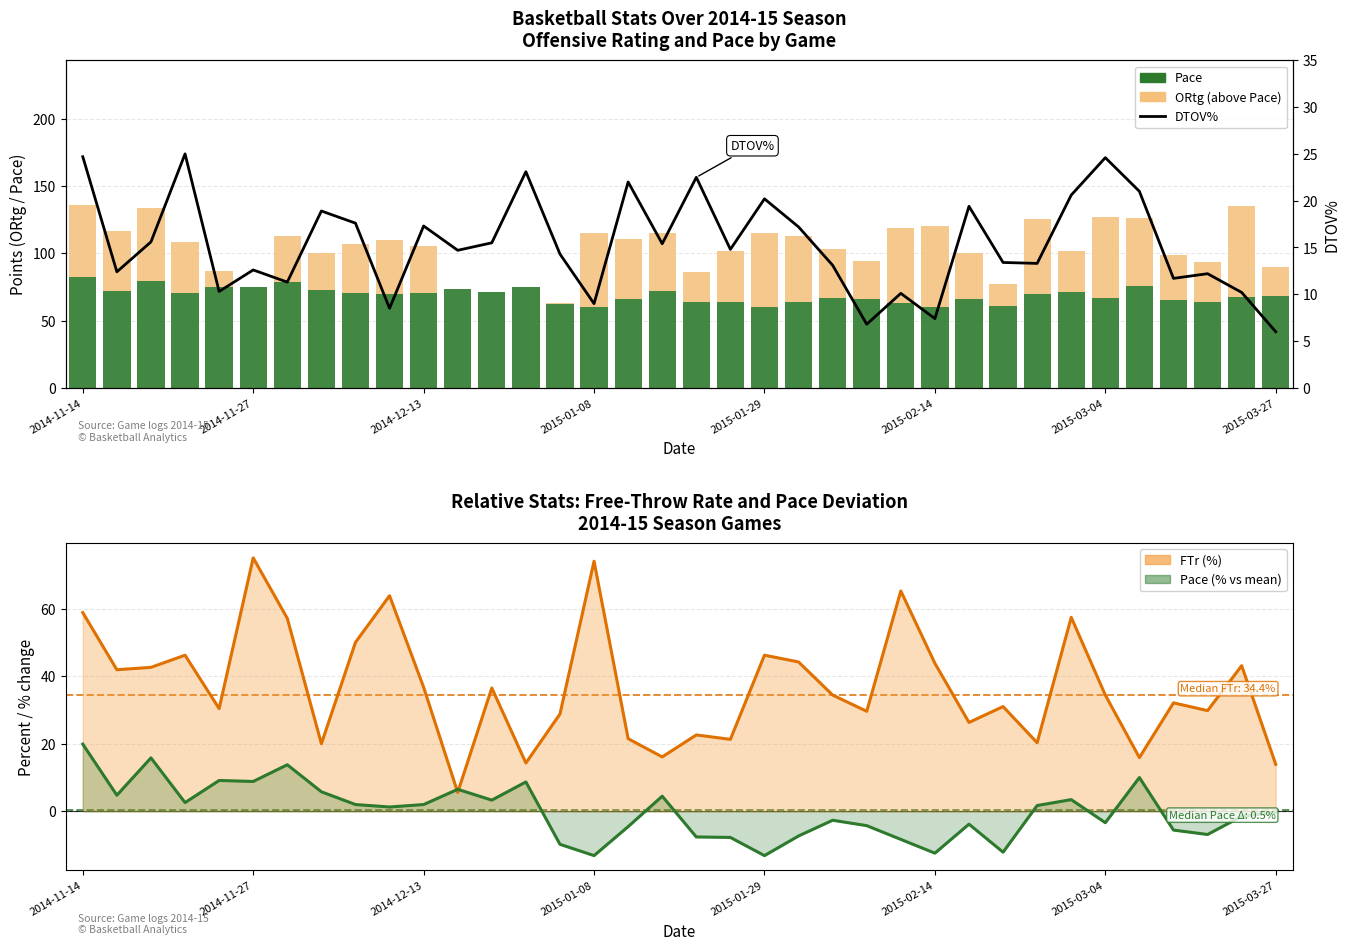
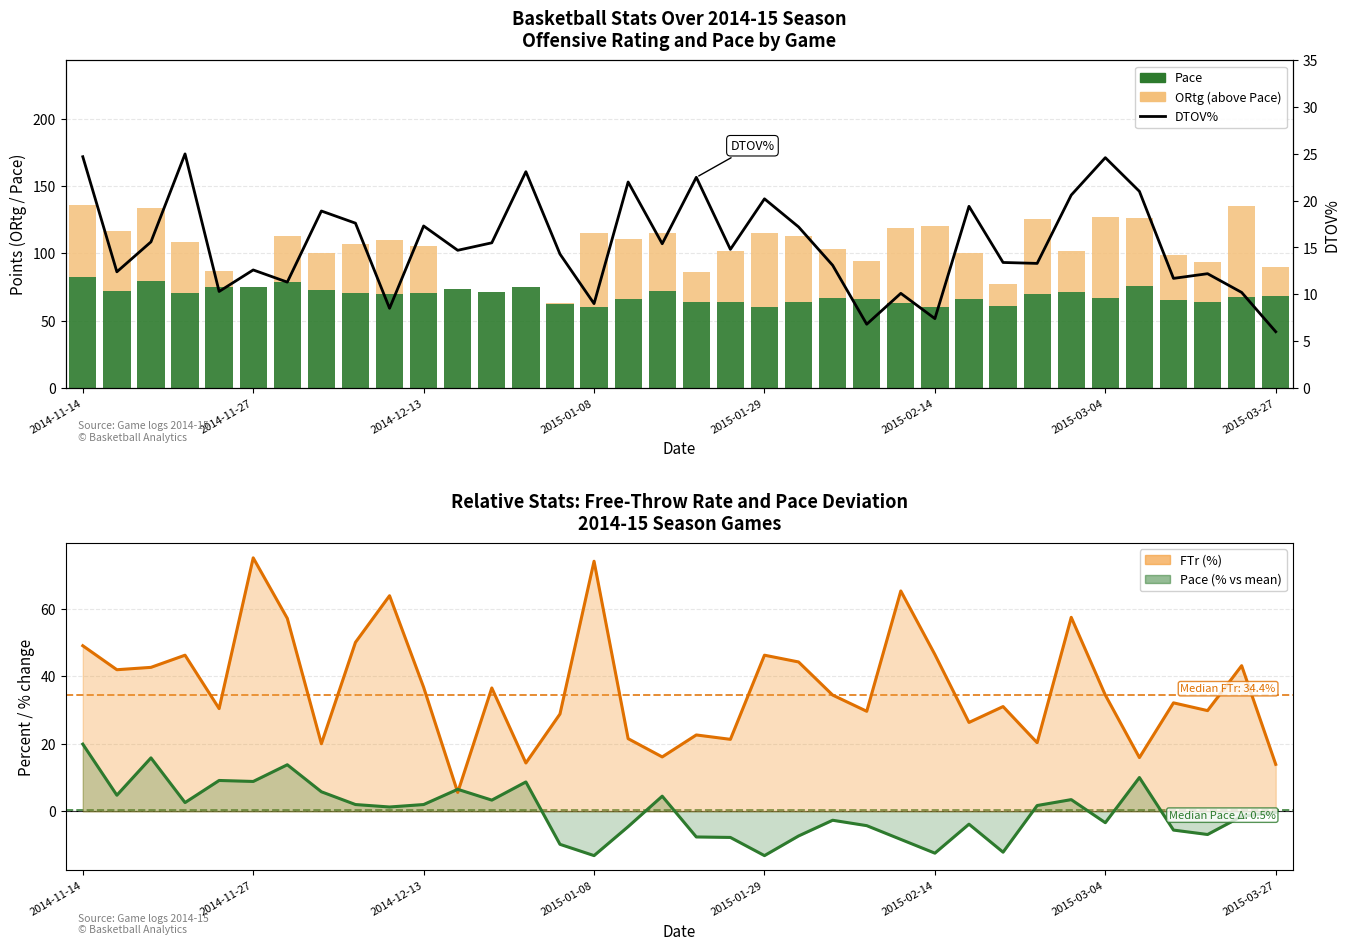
  {
    "Relative Stats: Free-Throw Rate and Pace Deviation 2014-15 Season Games": {
      "FTr (%)": {
-       "2014-11-14": 59,
+       "2014-11-14": 49,
        "2014-11-27": 75,
        "2014-12-13": 37,
        "2015-01-08": 74,
        "2015-01-29": 46,
-       "2015-02-14": 44,
+       "2015-02-14": 46,
        "2015-03-04": 34,
        "2015-03-27": 14
      }
    }
  }
